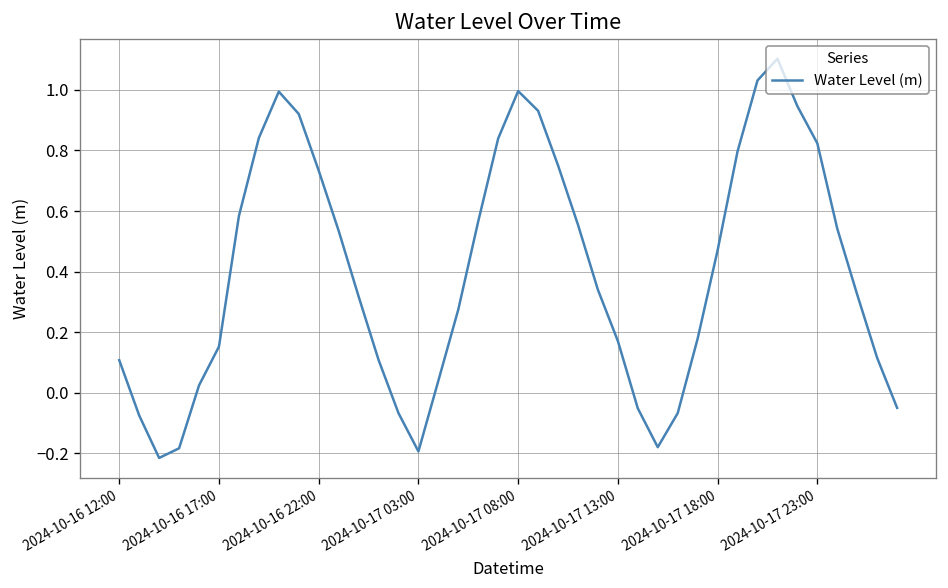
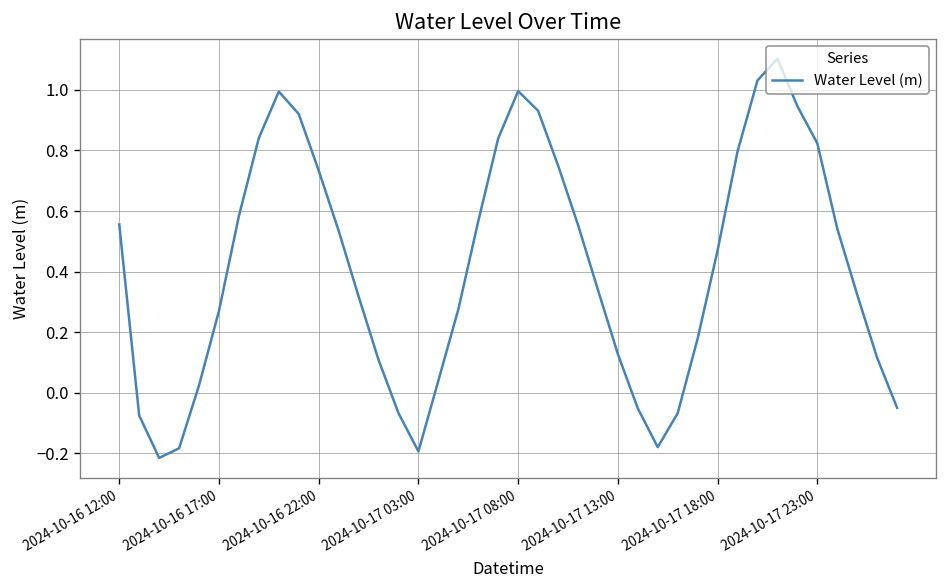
  {
-   "2024-10-16 12:00": 0.11,
-   "2024-10-16 17:00": 0.15,
+   "2024-10-16 12:00": 0.56,
+   "2024-10-16 17:00": 0.27,
    "2024-10-16 22:00": 0.73,
    "2024-10-17 03:00": -0.19,
    "2024-10-17 08:00": 1.00,
-   "2024-10-17 13:00": 0.17,
+   "2024-10-17 13:00": 0.13,
    "2024-10-17 18:00": 0.47,
    "2024-10-17 23:00": 0.82
  }
